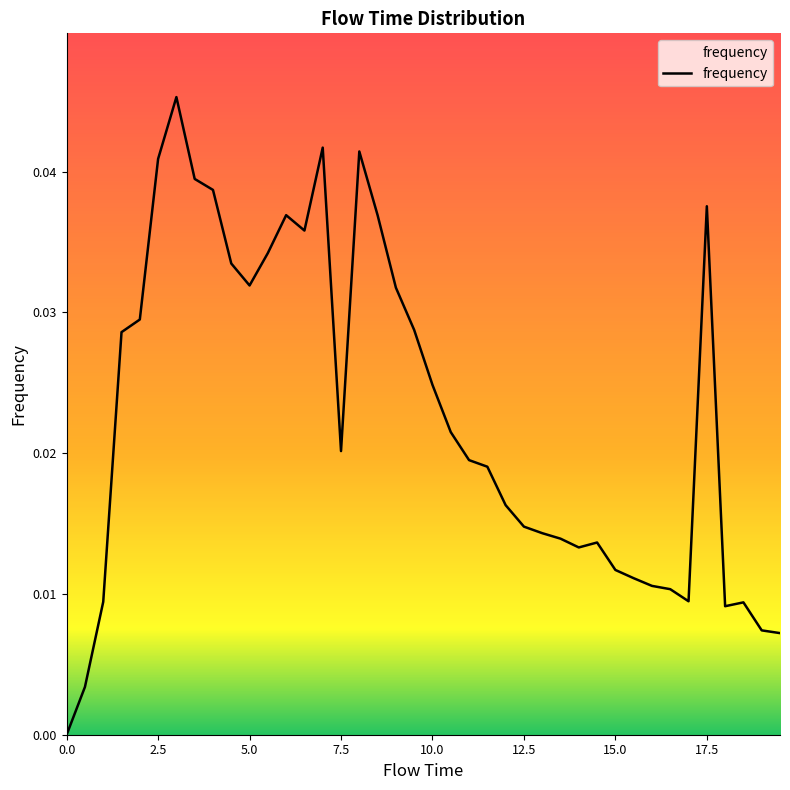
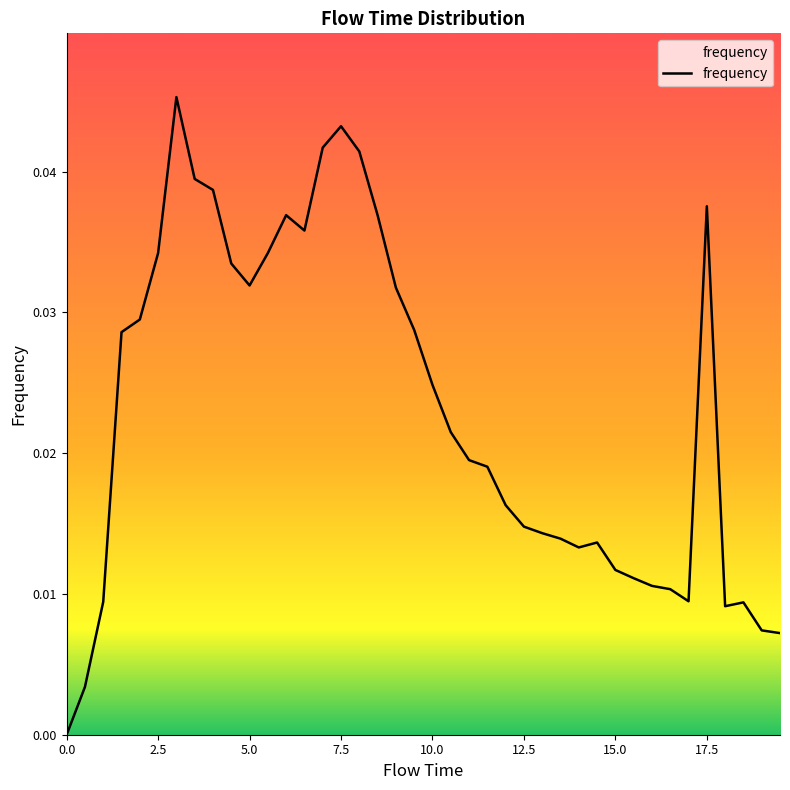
  {
    "0.0": 0.0000,
-   "2.5": 0.0409,
+   "2.5": 0.0342,
    "5.0": 0.0319,
-   "7.5": 0.0201,
+   "7.5": 0.0432,
    "10.0": 0.0248,
    "12.5": 0.0148,
    "15.0": 0.0117,
    "17.5": 0.0375
  }
